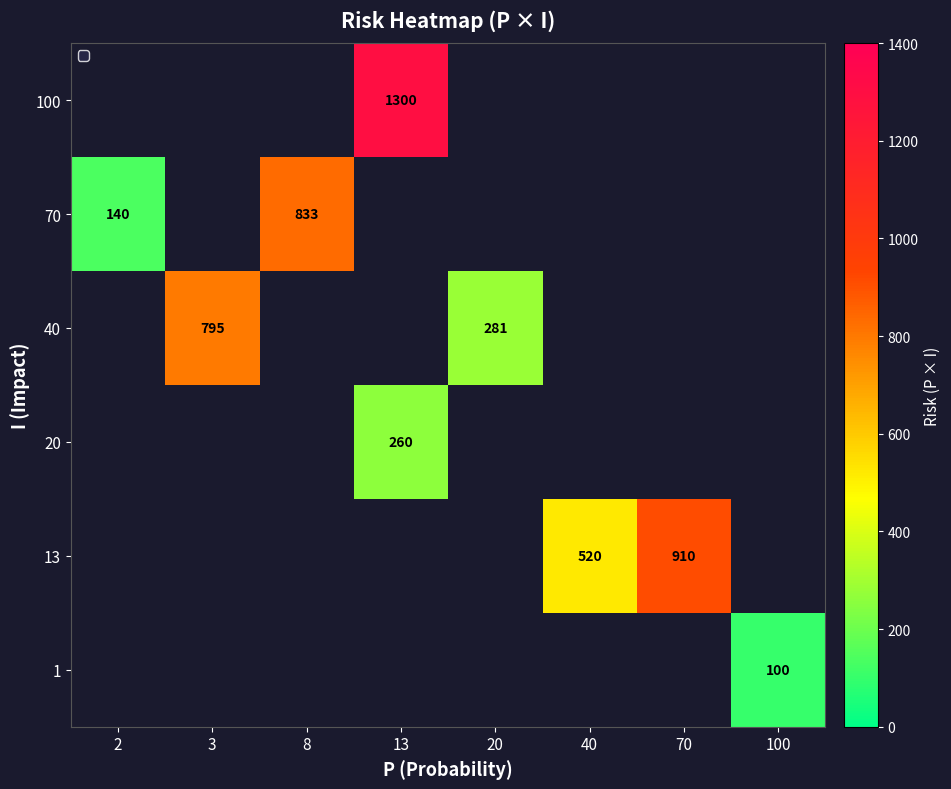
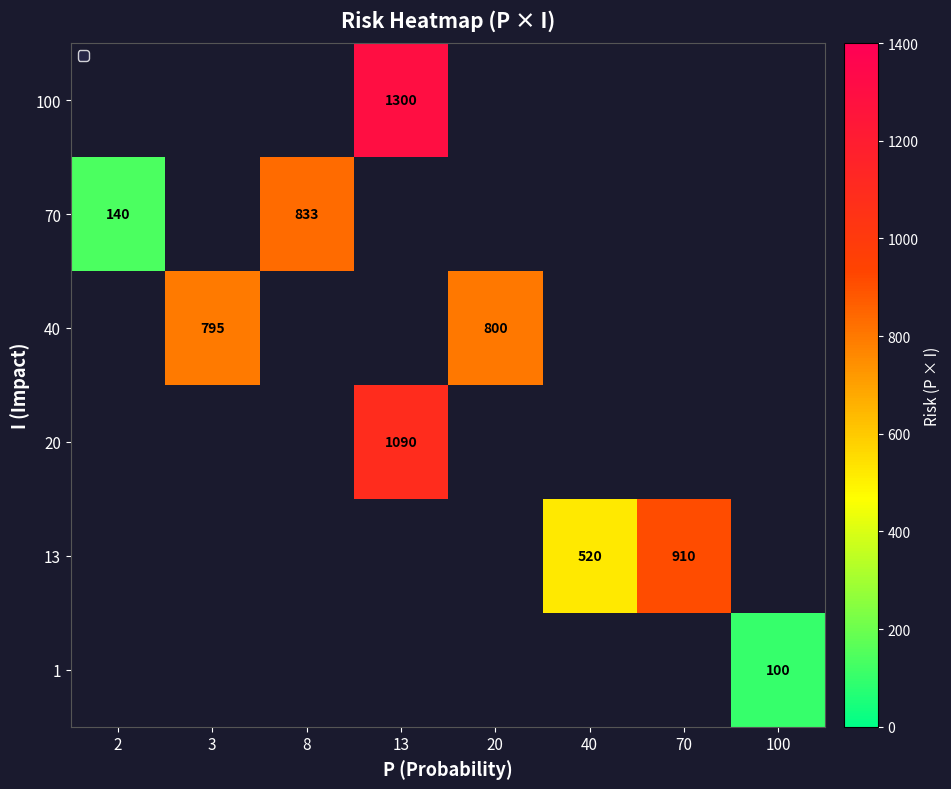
  {
    "100": {
      "13": 1300
    },
    "70": {
      "2": 140,
      "8": 833
    },
    "40": {
      "3": 795,
-     "20": 281
+     "20": 800
    },
    "20": {
-     "13": 260
+     "13": 1090
    },
    "13": {
      "40": 520,
      "70": 910
    },
    "1": {
      "100": 100
    }
  }
